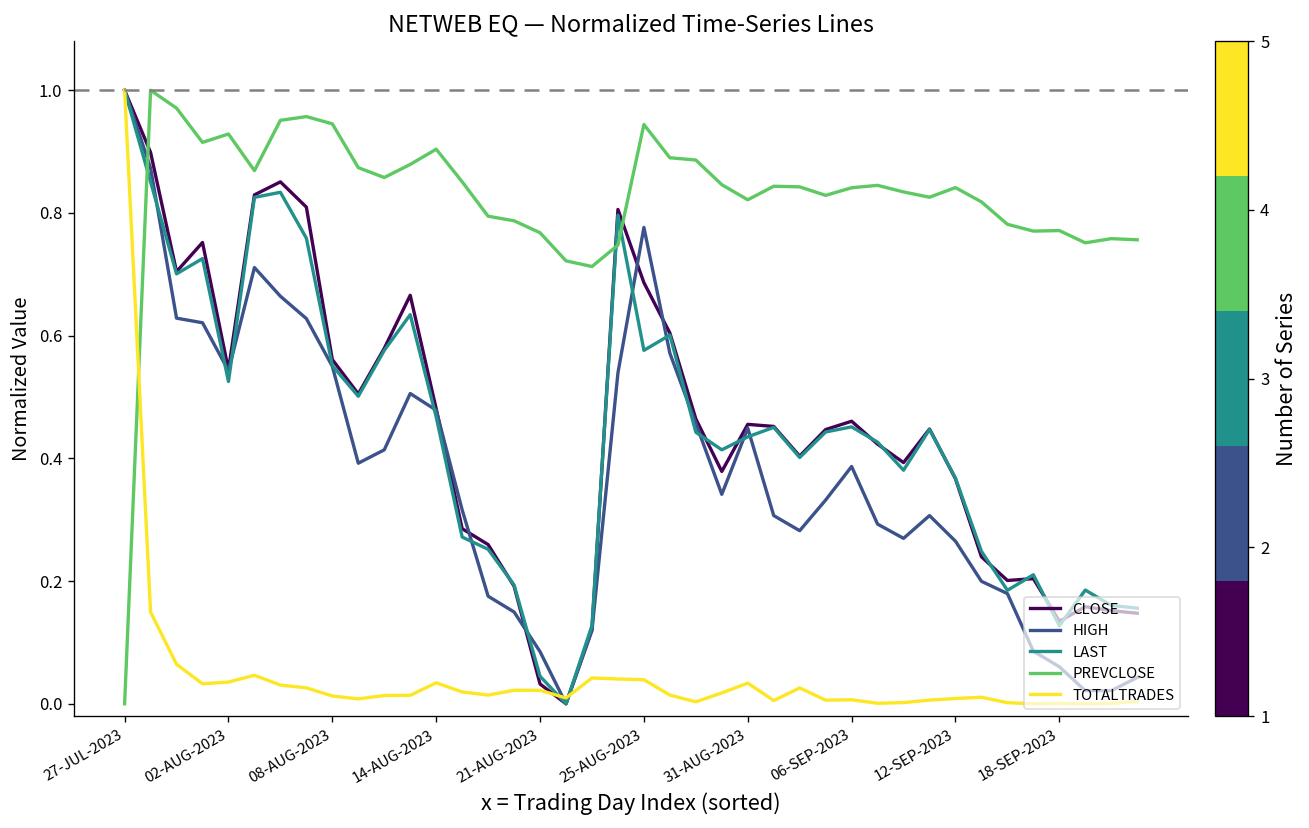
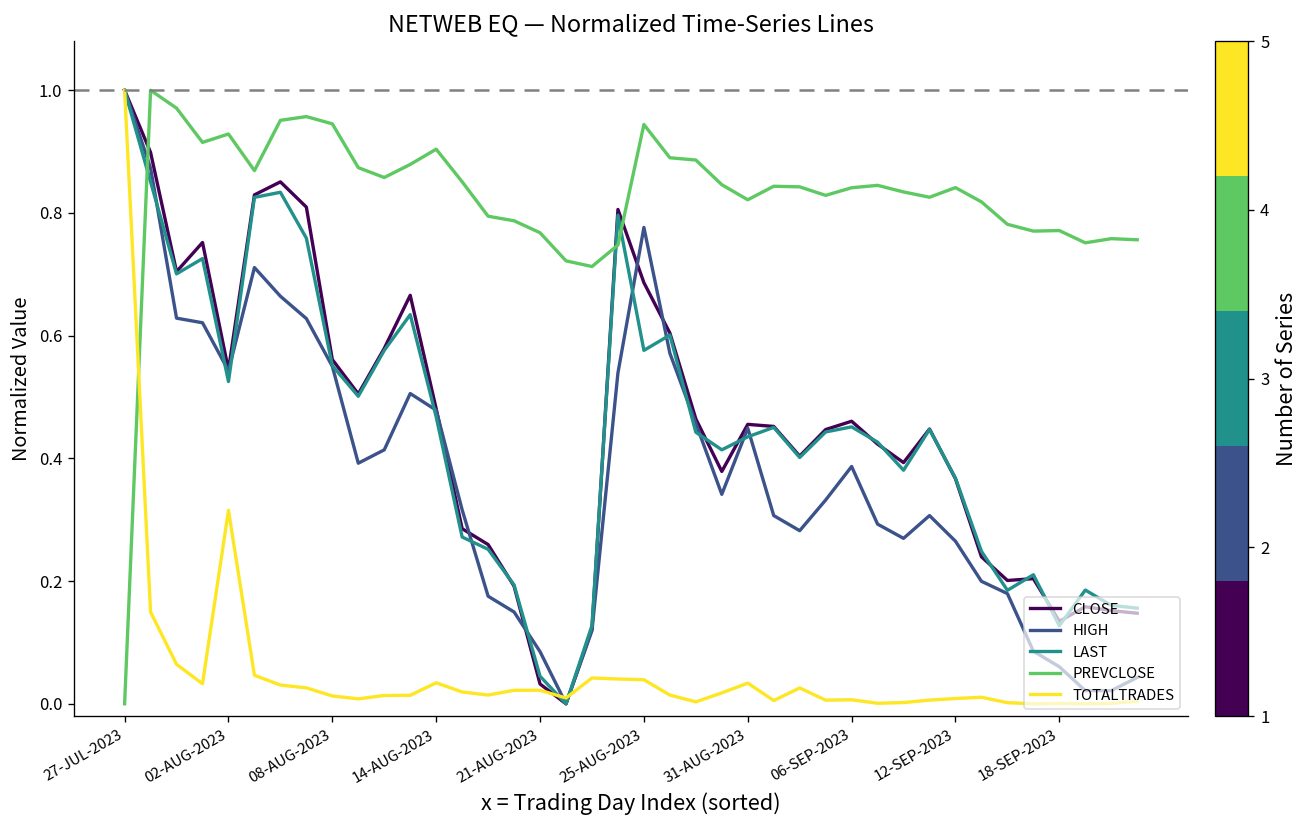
  {
    "CLOSE": {
      "08-AUG-2023": 0.56,
      "21-AUG-2023": 0.03,
      "25-AUG-2023": 0.69,
      "31-AUG-2023": 0.46,
      "06-SEP-2023": 0.46
    },
    "HIGH": {
      "21-AUG-2023": 0.08,
      "25-AUG-2023": 0.78,
      "31-AUG-2023": 0.45,
      "06-SEP-2023": 0.39,
      "12-SEP-2023": 0.27
    },
    "LAST": {
      "02-AUG-2023": 0.53,
      "14-AUG-2023": 0.47,
      "21-AUG-2023": 0.04,
      "25-AUG-2023": 0.58,
      "31-AUG-2023": 0.44,
      "06-SEP-2023": 0.45
    },
    "PREVCLOSE": {
      "27-JUL-2023": 0.00,
      "02-AUG-2023": 0.93,
      "08-AUG-2023": 0.95,
      "14-AUG-2023": 0.90,
      "21-AUG-2023": 0.77,
      "25-AUG-2023": 0.94,
      "31-AUG-2023": 0.82,
      "06-SEP-2023": 0.84,
      "12-SEP-2023": 0.84,
      "18-SEP-2023": 0.77
    },
    "TOTALTRADES": {
-     "02-AUG-2023": 0.04,
+     "02-AUG-2023": 0.32,
      "08-AUG-2023": 0.01,
      "14-AUG-2023": 0.03,
      "21-AUG-2023": 0.02,
      "25-AUG-2023": 0.04,
      "31-AUG-2023": 0.03,
      "06-SEP-2023": 0.01,
      "12-SEP-2023": 0.01
    }
  }
